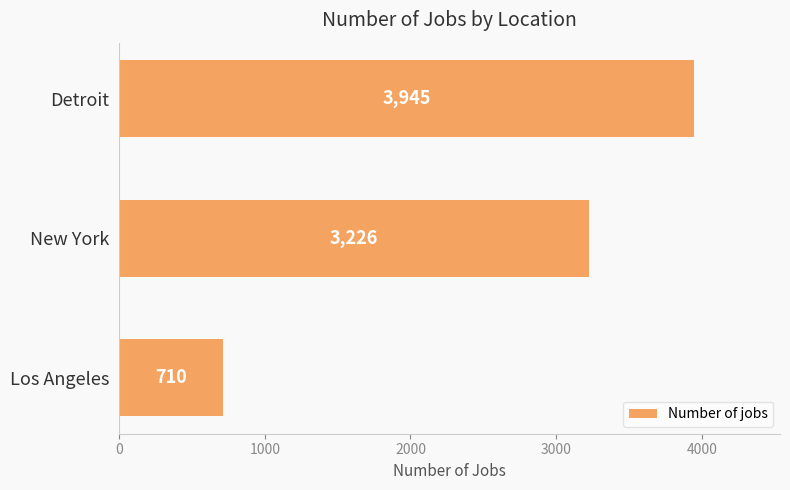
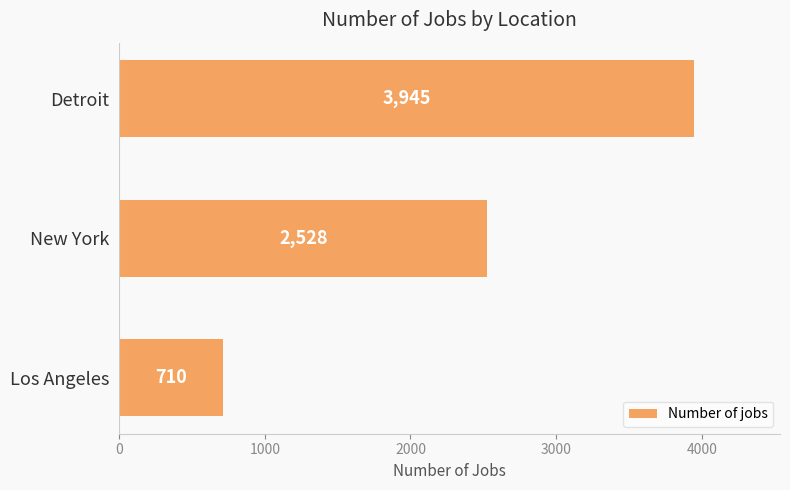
  {
    "Detroit": "3,945",
-   "New York": "3,226",
+   "New York": "2,528",
    "Los Angeles": "710"
  }
